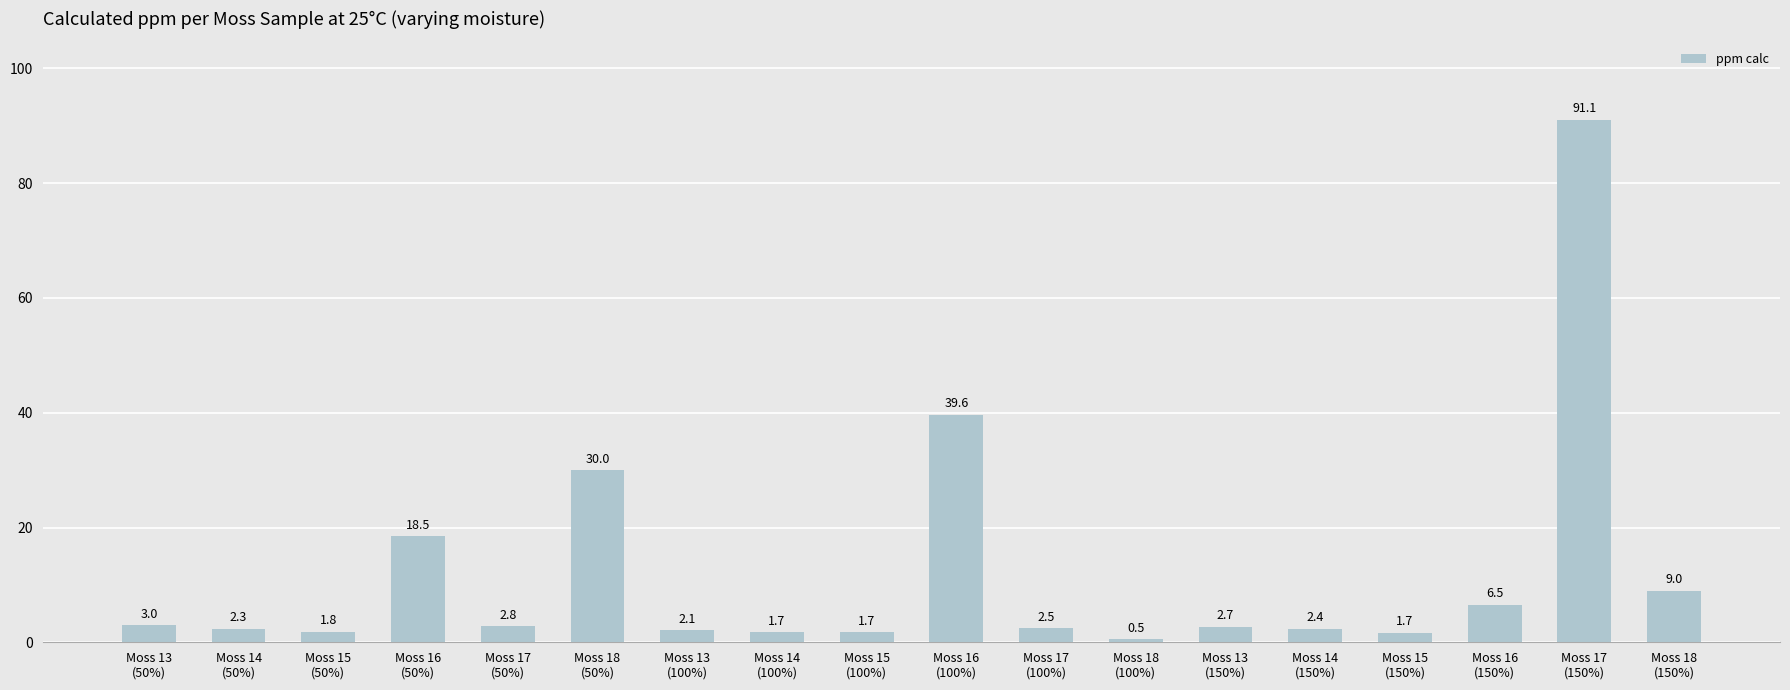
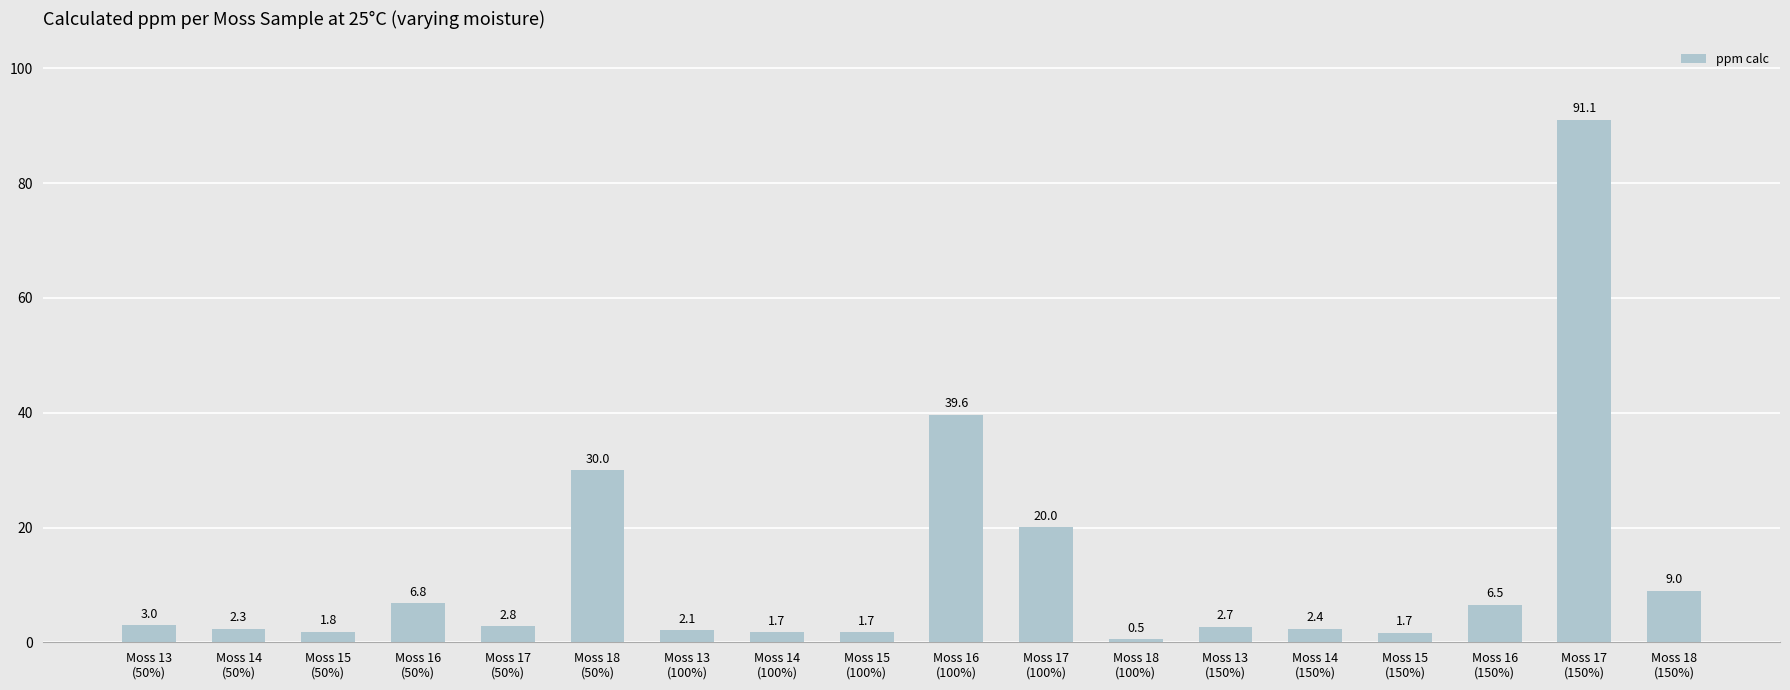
  {
    "Moss 13 (50%)": 3.0,
    "Moss 14 (50%)": 2.3,
    "Moss 15 (50%)": 1.8,
-   "Moss 16 (50%)": 18.5,
+   "Moss 16 (50%)": 6.8,
    "Moss 17 (50%)": 2.8,
    "Moss 18 (50%)": 30.0,
    "Moss 13 (100%)": 2.1,
    "Moss 14 (100%)": 1.7,
    "Moss 15 (100%)": 1.7,
    "Moss 16 (100%)": 39.6,
-   "Moss 17 (100%)": 2.5,
+   "Moss 17 (100%)": 20.0,
    "Moss 18 (100%)": 0.5,
    "Moss 13 (150%)": 2.7,
    "Moss 14 (150%)": 2.4,
    "Moss 15 (150%)": 1.7,
    "Moss 16 (150%)": 6.5,
    "Moss 17 (150%)": 91.1,
    "Moss 18 (150%)": 9.0
  }
